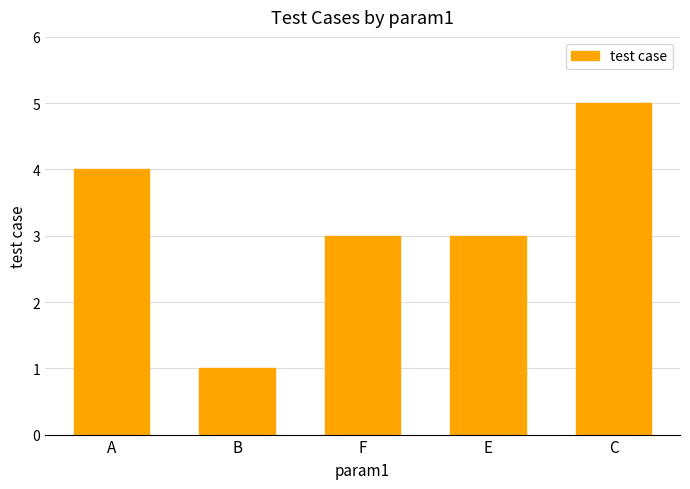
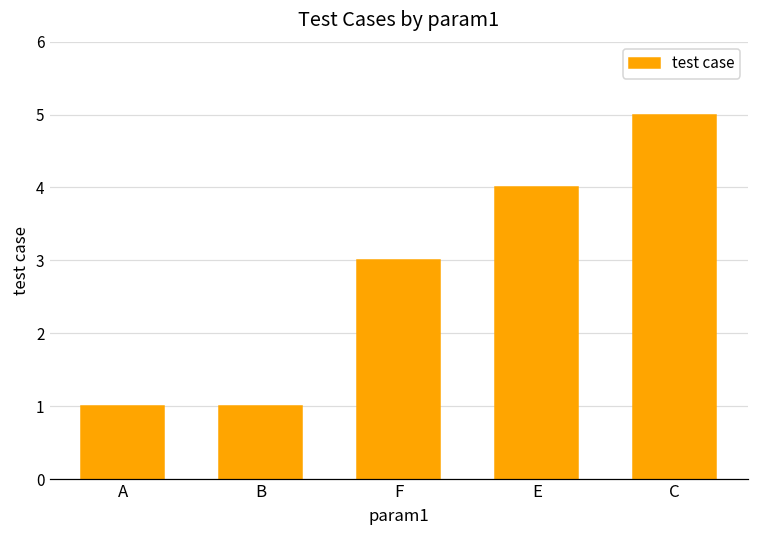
  {
-   "A": 4,
+   "A": 1,
    "B": 1,
    "F": 3,
-   "E": 3,
+   "E": 4,
    "C": 5
  }
